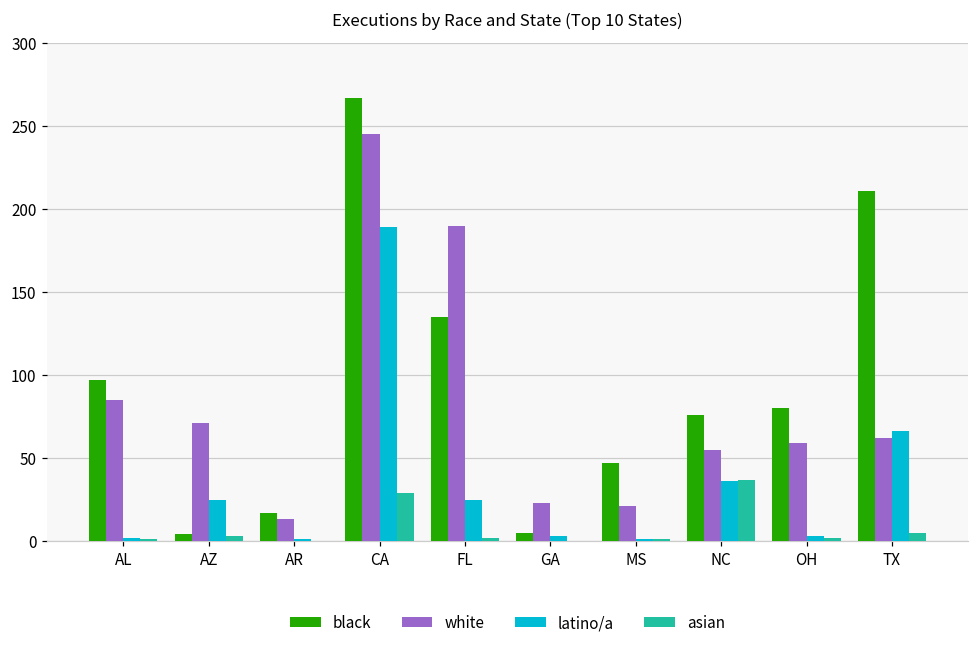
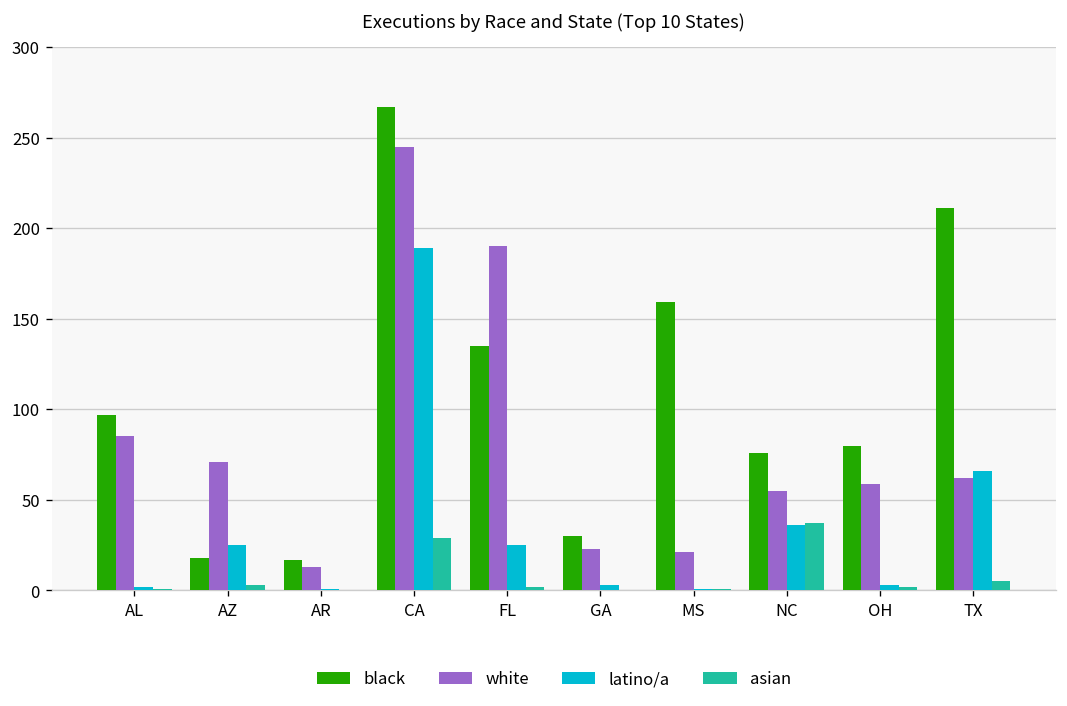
  {
    "black": {
      "AL": 97,
-     "AZ": 4,
+     "AZ": 18,
      "AR": 17,
      "CA": 267,
      "FL": 135,
-     "GA": 5,
-     "MS": 47,
+     "GA": 30,
+     "MS": 159,
      "NC": 76,
      "OH": 80,
      "TX": 211
    },
    "white": {
      "AL": 85,
      "AZ": 71,
      "AR": 13,
      "CA": 245,
      "FL": 190,
      "GA": 23,
      "MS": 21,
      "NC": 55,
      "OH": 59,
      "TX": 62
    },
    "latino/a": {
      "AL": 2,
      "AZ": 25,
      "CA": 189,
      "FL": 25,
      "GA": 3,
      "NC": 36,
      "OH": 3,
      "TX": 66
    },
    "asian": {
      "AZ": 3,
      "AR": 0,
      "CA": 29,
      "FL": 2,
      "GA": 0,
      "NC": 37,
      "OH": 2,
      "TX": 5
    }
  }
